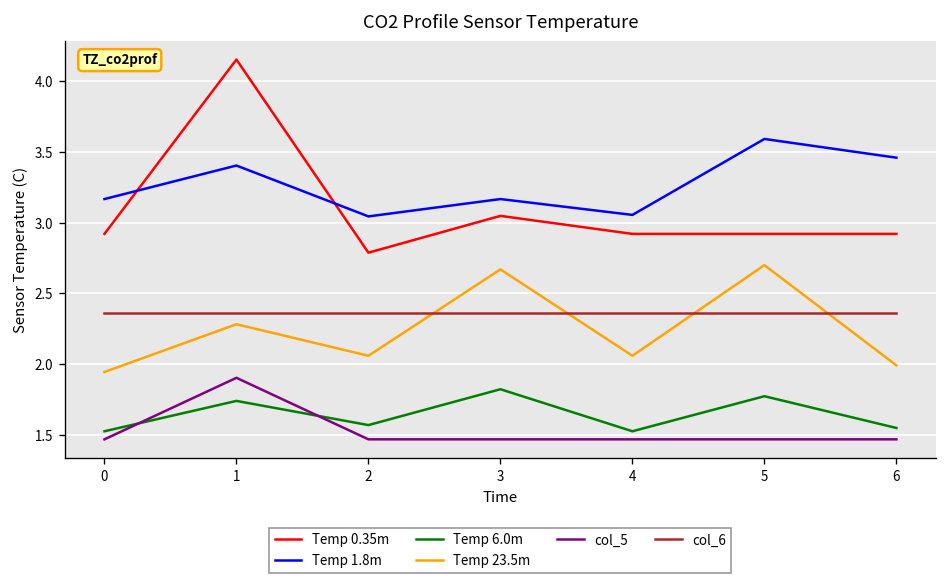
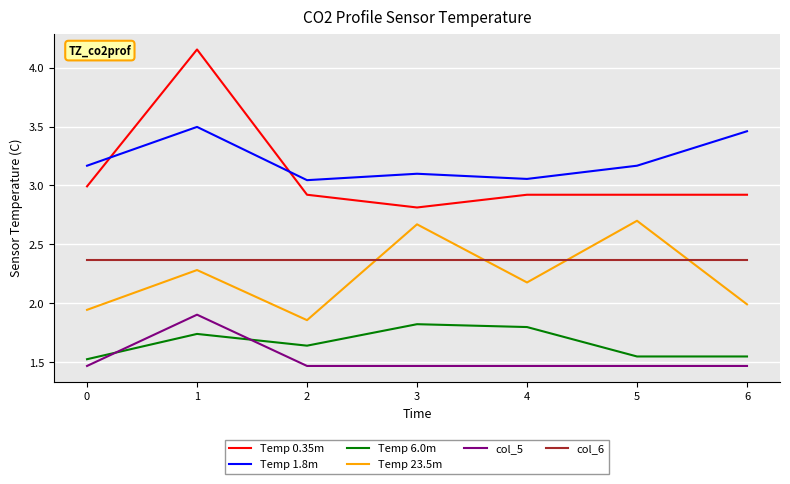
  {
    "Temp 0.35m": {
-     "0": 2.92,
+     "0": 2.99,
      "1": 4.15,
-     "2": 2.79,
-     "3": 3.05,
+     "2": 2.92,
+     "3": 2.81,
      "4": 2.92,
      "5": 2.92,
      "6": 2.92
    },
    "Temp 1.8m": {
      "0": 3.17,
-     "1": 3.40,
+     "1": 3.50,
      "2": 3.04,
-     "3": 3.17,
+     "3": 3.10,
      "4": 3.06,
-     "5": 3.59,
+     "5": 3.17,
      "6": 3.46
    },
    "Temp 6.0m": {
      "0": 1.52,
      "1": 1.74,
-     "2": 1.57,
+     "2": 1.64,
      "3": 1.82,
-     "4": 1.52,
-     "5": 1.77,
+     "4": 1.80,
+     "5": 1.55,
      "6": 1.55
    },
    "Temp 23.5m": {
      "0": 1.94,
      "1": 2.28,
-     "2": 2.06,
+     "2": 1.86,
      "3": 2.67,
-     "4": 2.06,
+     "4": 2.18,
      "5": 2.70,
      "6": 1.99
    },
    "col_5": {
      "0": 1.47,
      "1": 1.90,
      "2": 1.47,
      "3": 1.47,
      "4": 1.47,
      "5": 1.47,
      "6": 1.47
    },
    "col_6": {
      "0": 2.36,
      "1": 2.36,
      "2": 2.36,
      "3": 2.36,
      "4": 2.36,
      "5": 2.36,
      "6": 2.36
    }
  }
